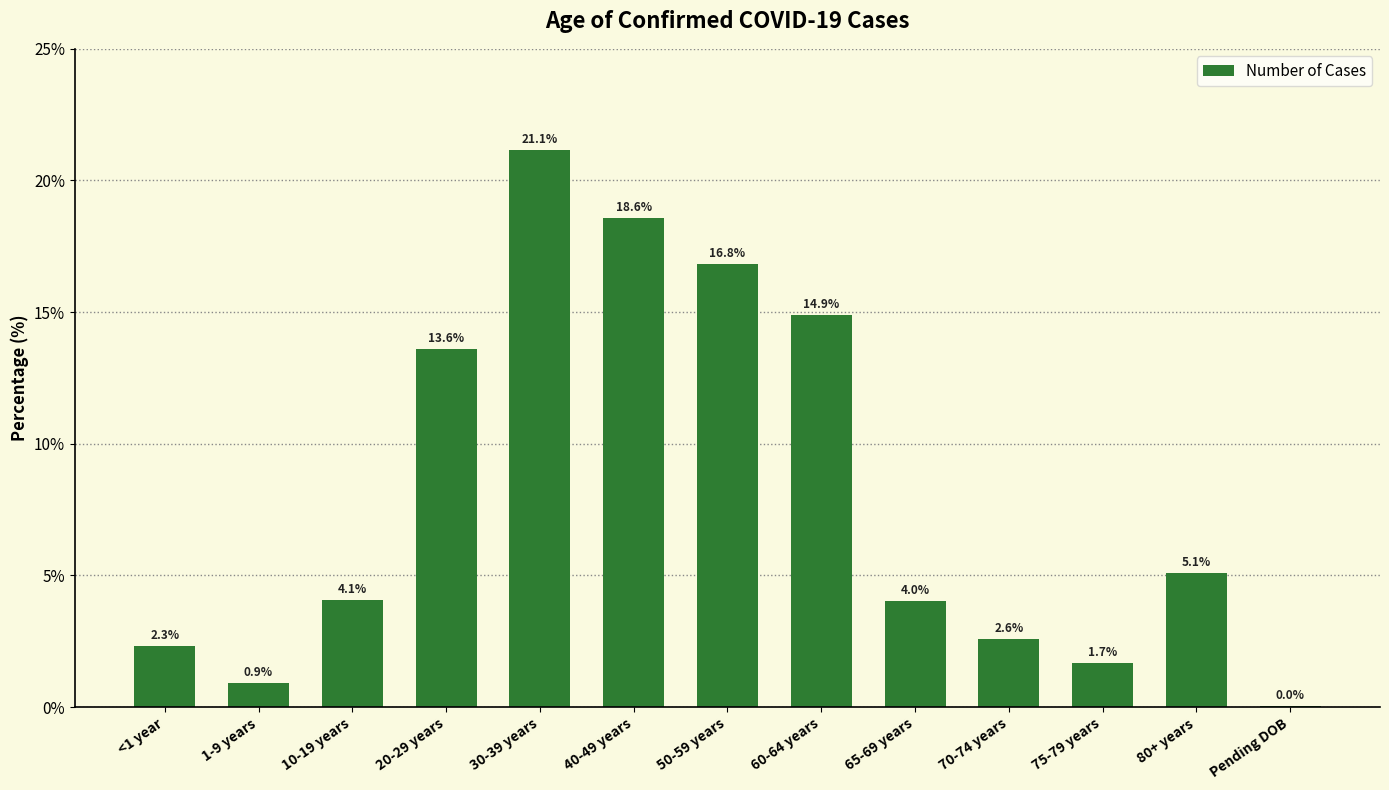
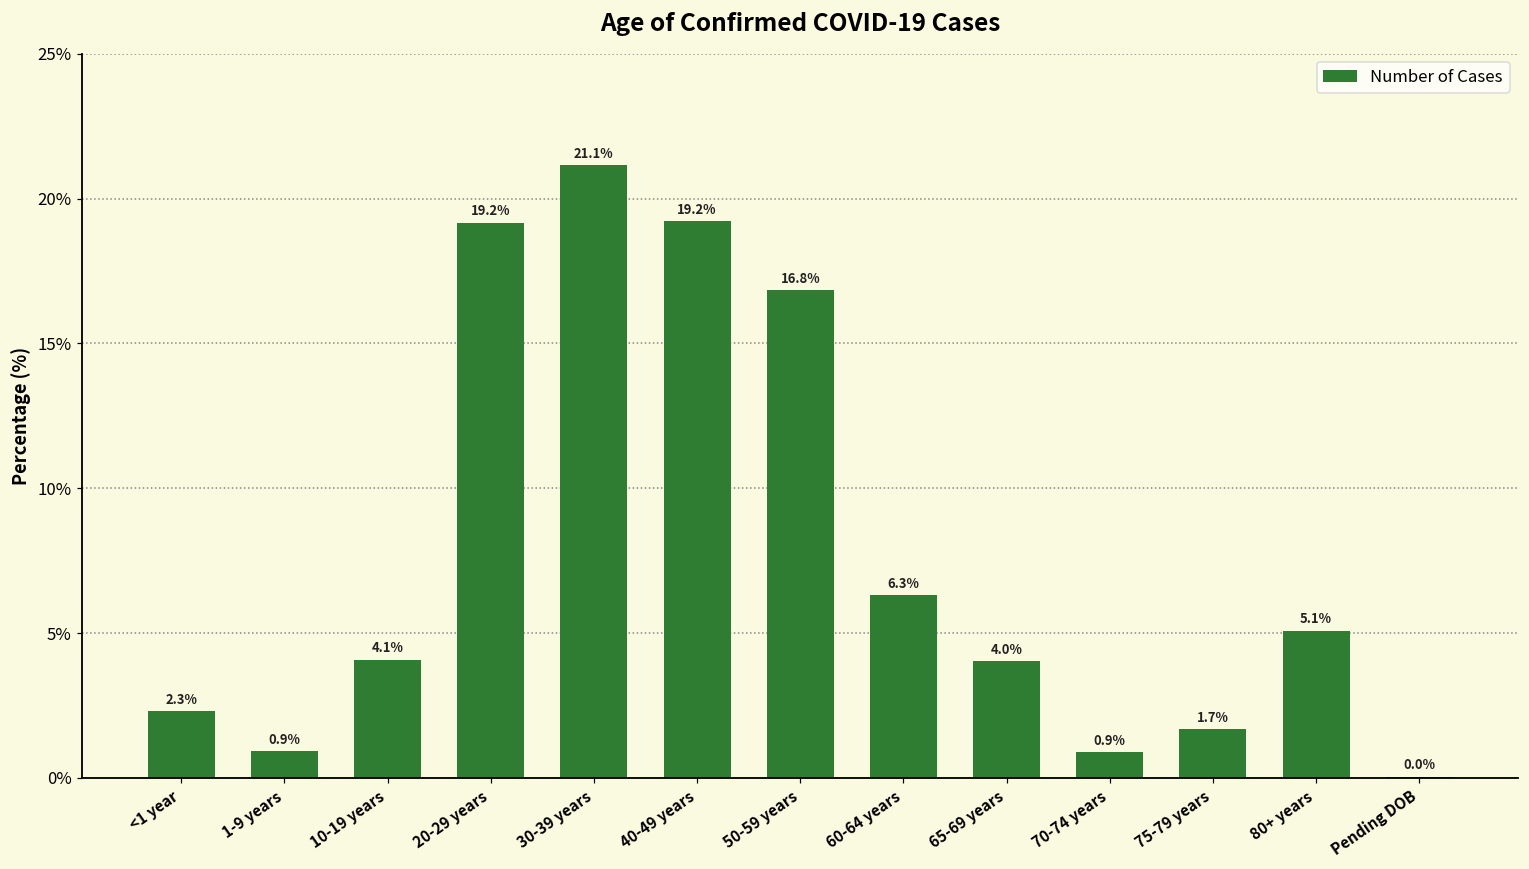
  {
    "<1 year": "2.3%",
    "1-9 years": "0.9%",
    "10-19 years": "4.1%",
-   "20-29 years": "13.6%",
+   "20-29 years": "19.2%",
    "30-39 years": "21.1%",
-   "40-49 years": "18.6%",
+   "40-49 years": "19.2%",
    "50-59 years": "16.8%",
-   "60-64 years": "14.9%",
+   "60-64 years": "6.3%",
    "65-69 years": "4.0%",
-   "70-74 years": "2.6%",
+   "70-74 years": "0.9%",
    "75-79 years": "1.7%",
    "80+ years": "5.1%",
    "Pending DOB": "0.0%"
  }
